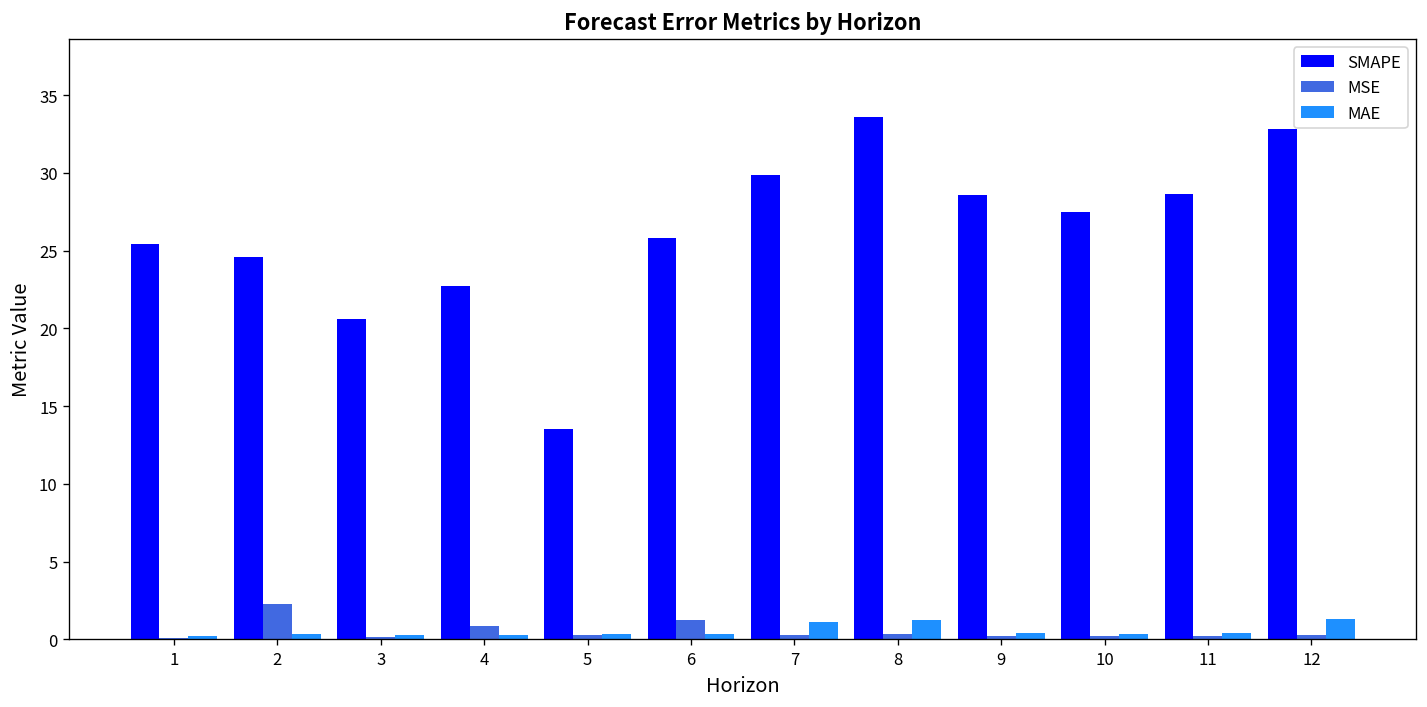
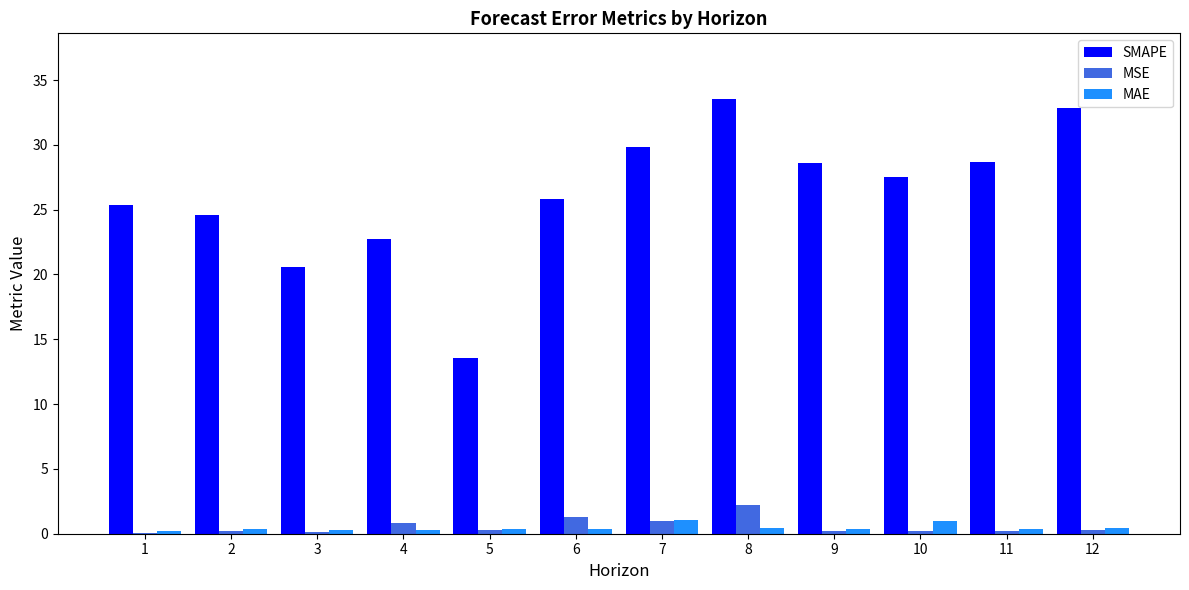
  {
    "SMAPE": {
      "1": 25.4,
      "2": 24.6,
      "3": 20.6,
      "4": 22.7,
      "5": 13.5,
      "6": 25.8,
      "7": 29.8,
      "8": 33.6,
      "9": 28.6,
      "10": 27.5,
      "11": 28.7,
      "12": 32.8
    },
    "MSE": {
-     "2": 2.3,
+     "2": 0.2,
      "4": 0.8,
      "5": 0.3,
      "6": 1.3,
-     "7": 0.3,
-     "8": 0.3,
+     "7": 0.9,
+     "8": 2.2,
      "9": 0.2,
      "10": 0.2,
      "11": 0.2,
      "12": 0.3
    },
    "MAE": {
      "1": 0.2,
      "2": 0.3,
      "3": 0.3,
      "4": 0.3,
      "5": 0.4,
      "6": 0.4,
      "7": 1.1,
-     "8": 1.2,
+     "8": 0.5,
      "9": 0.4,
-     "10": 0.4,
+     "10": 1.0,
      "11": 0.4,
-     "12": 1.3
+     "12": 0.5
    }
  }
